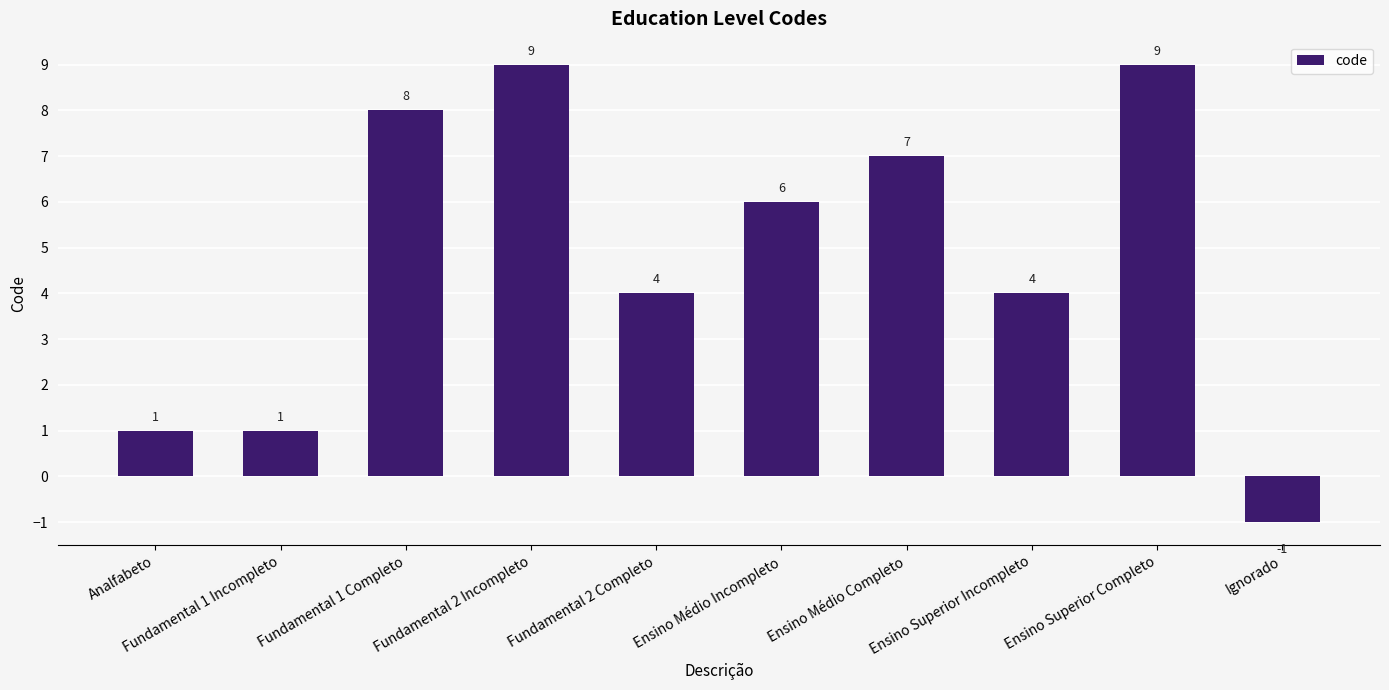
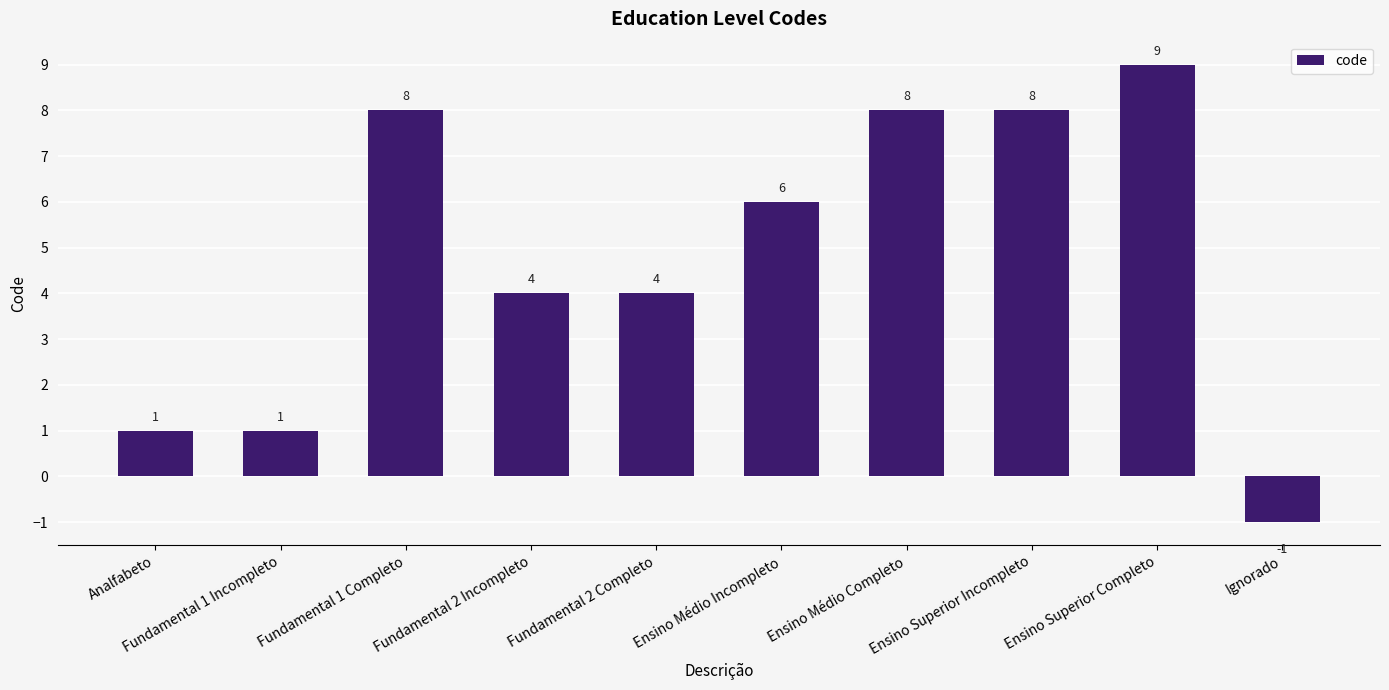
  {
    "Analfabeto": 1,
    "Fundamental 1 Incompleto": 1,
    "Fundamental 1 Completo": 8,
-   "Fundamental 2 Incompleto": 9,
+   "Fundamental 2 Incompleto": 4,
    "Fundamental 2 Completo": 4,
    "Ensino Médio Incompleto": 6,
-   "Ensino Médio Completo": 7,
-   "Ensino Superior Incompleto": 4,
+   "Ensino Médio Completo": 8,
+   "Ensino Superior Incompleto": 8,
    "Ensino Superior Completo": 9,
    "Ignorado": -1
  }
